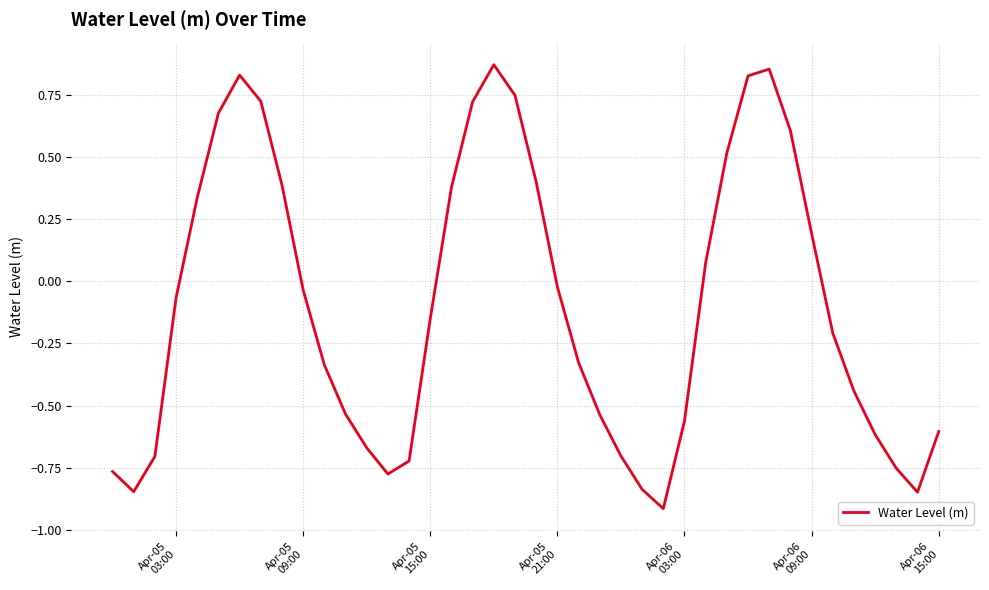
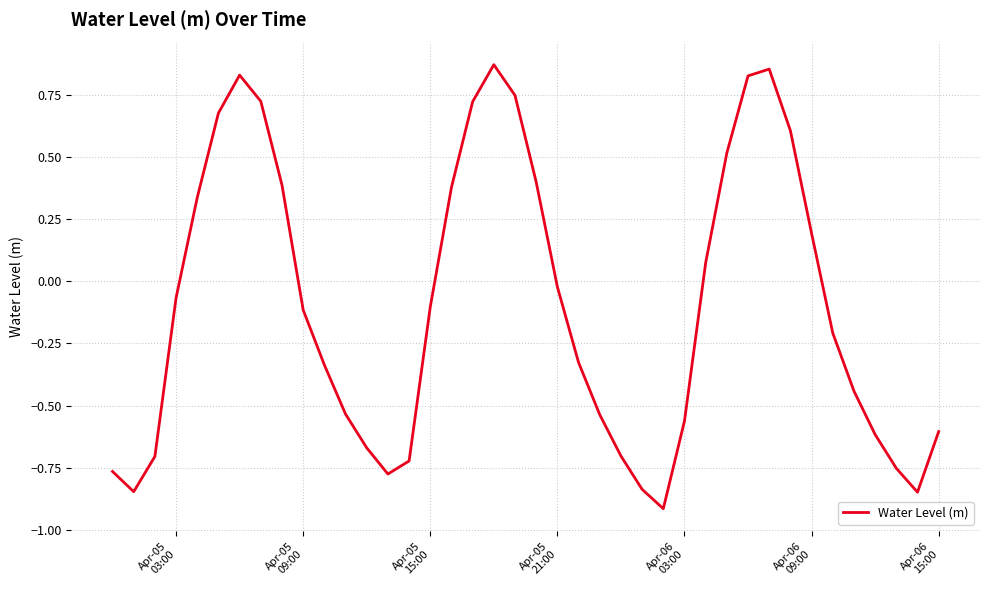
  {
    "Apr-05 03:00": -0.07,
-   "Apr-05 09:00": -0.04,
-   "Apr-05 15:00": -0.15,
+   "Apr-05 09:00": -0.12,
+   "Apr-05 15:00": -0.10,
    "Apr-05 21:00": -0.02,
    "Apr-06 03:00": -0.56,
    "Apr-06 09:00": 0.19,
    "Apr-06 15:00": -0.60
  }
